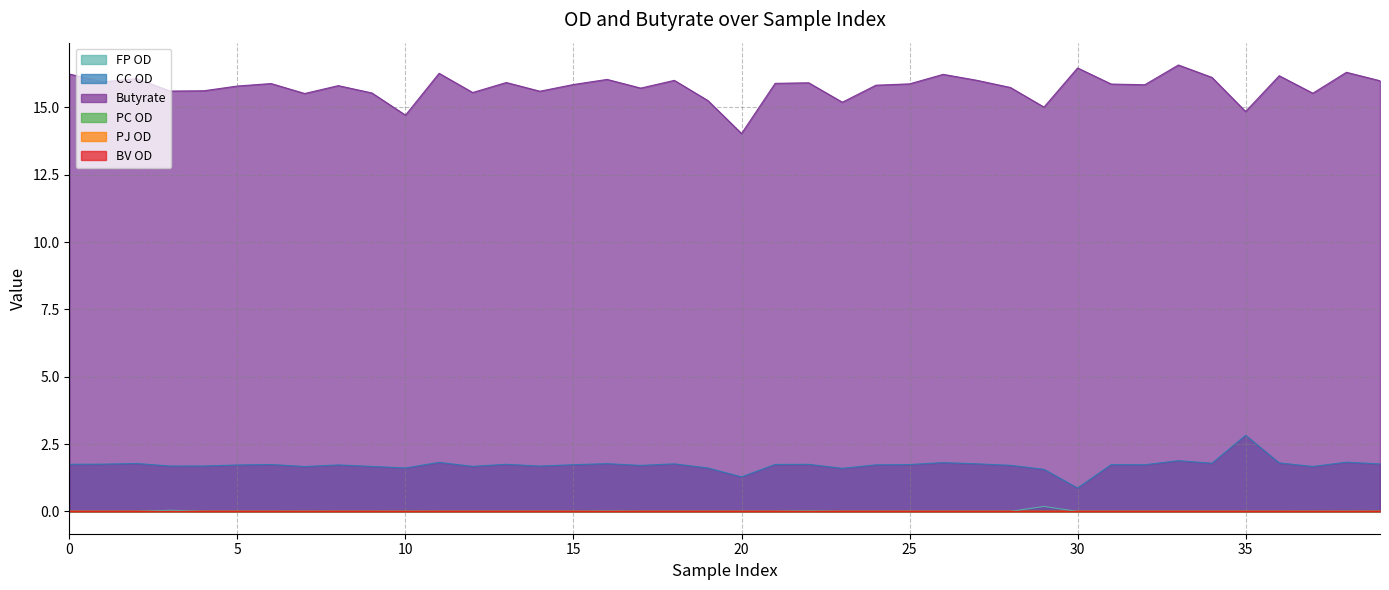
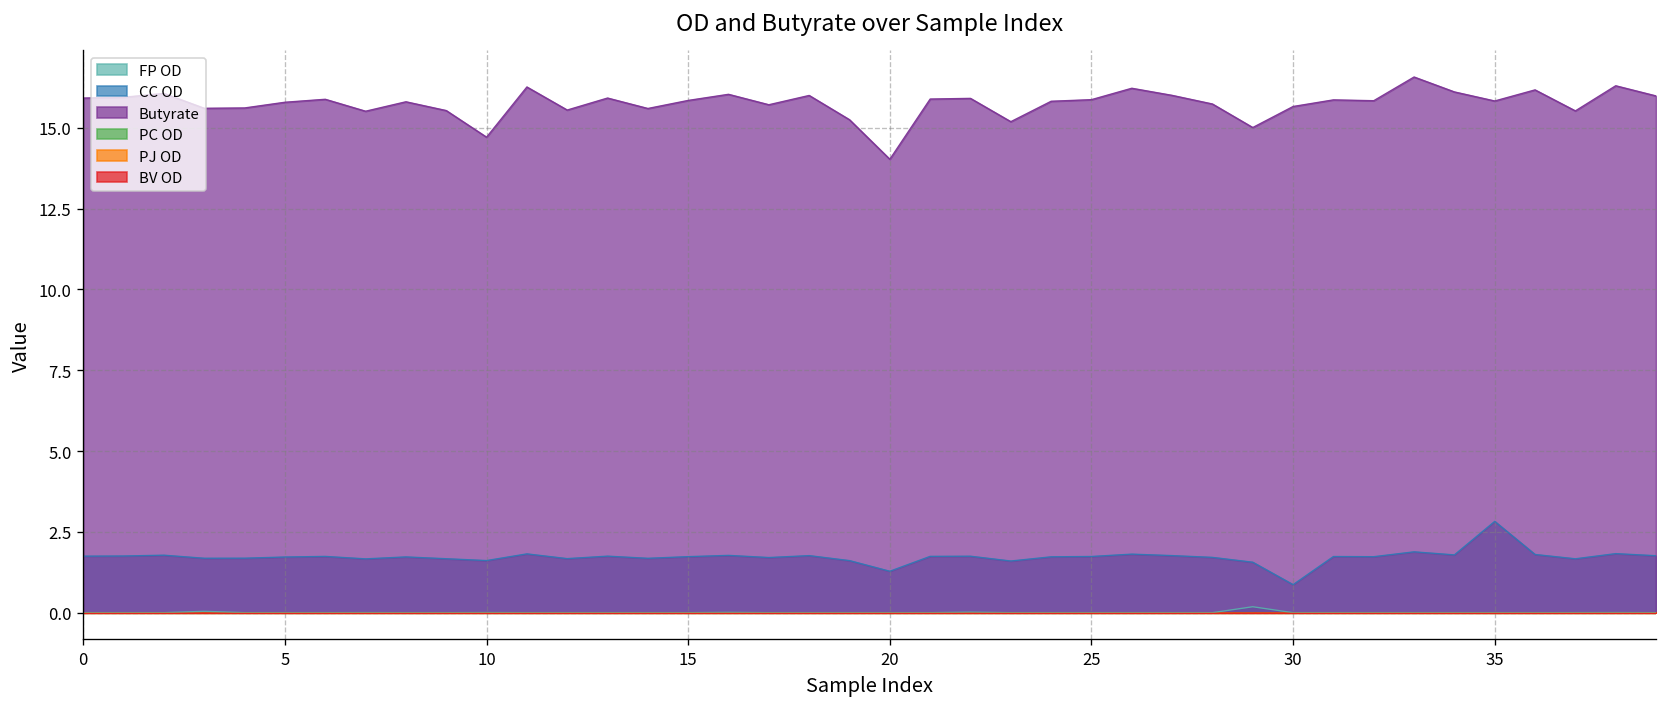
  {
    "CC OD": {
      "0": 1.7,
      "5": 1.7,
      "10": 1.6,
      "15": 1.7,
      "20": 1.3,
      "25": 1.7,
      "30": 0.9,
      "35": 2.8
    },
    "Butyrate": {
-     "0": 16.2,
+     "0": 15.9,
      "5": 15.8,
      "10": 14.7,
      "15": 15.8,
      "20": 14.0,
      "25": 15.9,
-     "30": 16.5,
-     "35": 14.8
+     "30": 15.7,
+     "35": 15.8
    }
  }
